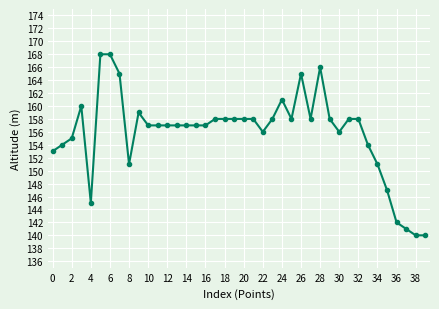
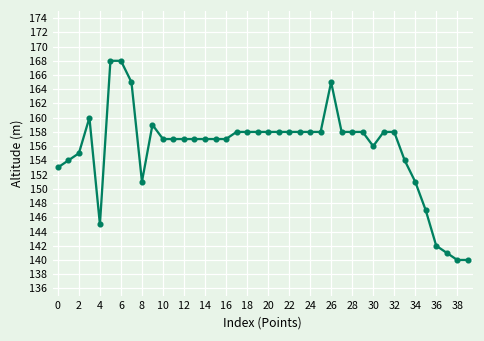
  {
    "0": 153,
    "2": 155,
    "4": 145,
    "6": 168,
    "8": 151,
    "10": 157,
    "12": 157,
    "14": 157,
    "16": 157,
    "18": 158,
    "20": 158,
-   "22": 156,
-   "24": 161,
+   "22": 158,
+   "24": 158,
    "26": 165,
-   "28": 166,
+   "28": 158,
    "30": 156,
    "32": 158,
    "34": 151,
    "36": 142,
    "38": 140
  }
